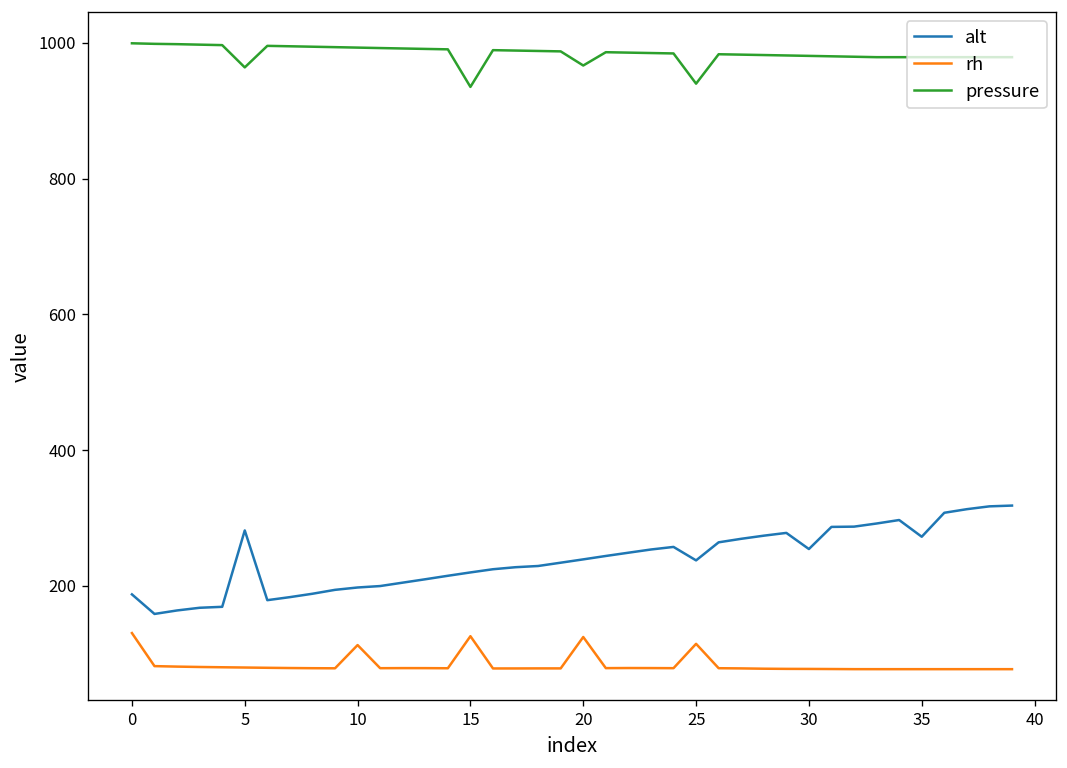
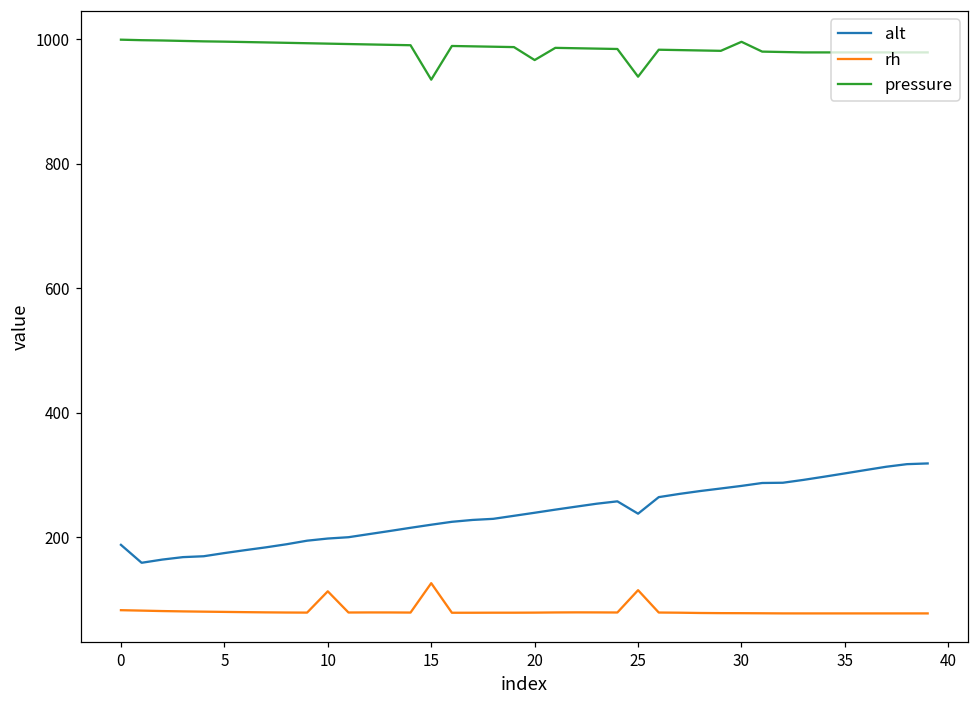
  {
    "alt": {
      "0": 190,
-     "5": 280,
+     "5": 170,
      "10": 200,
      "15": 220,
      "20": 240,
      "25": 240,
-     "30": 250,
-     "35": 270
+     "30": 280,
+     "35": 300
    },
    "rh": {
-     "0": 130,
+     "0": 80,
      "5": 80,
      "10": 110,
      "15": 130,
-     "20": 120,
+     "20": 80,
      "25": 110,
      "30": 80,
      "35": 80
    },
    "pressure": {
      "0": 1000,
-     "5": 960,
+     "5": 1000,
      "10": 990,
      "15": 940,
      "20": 970,
      "25": 940,
-     "30": 980
+     "30": 1000
    }
  }
